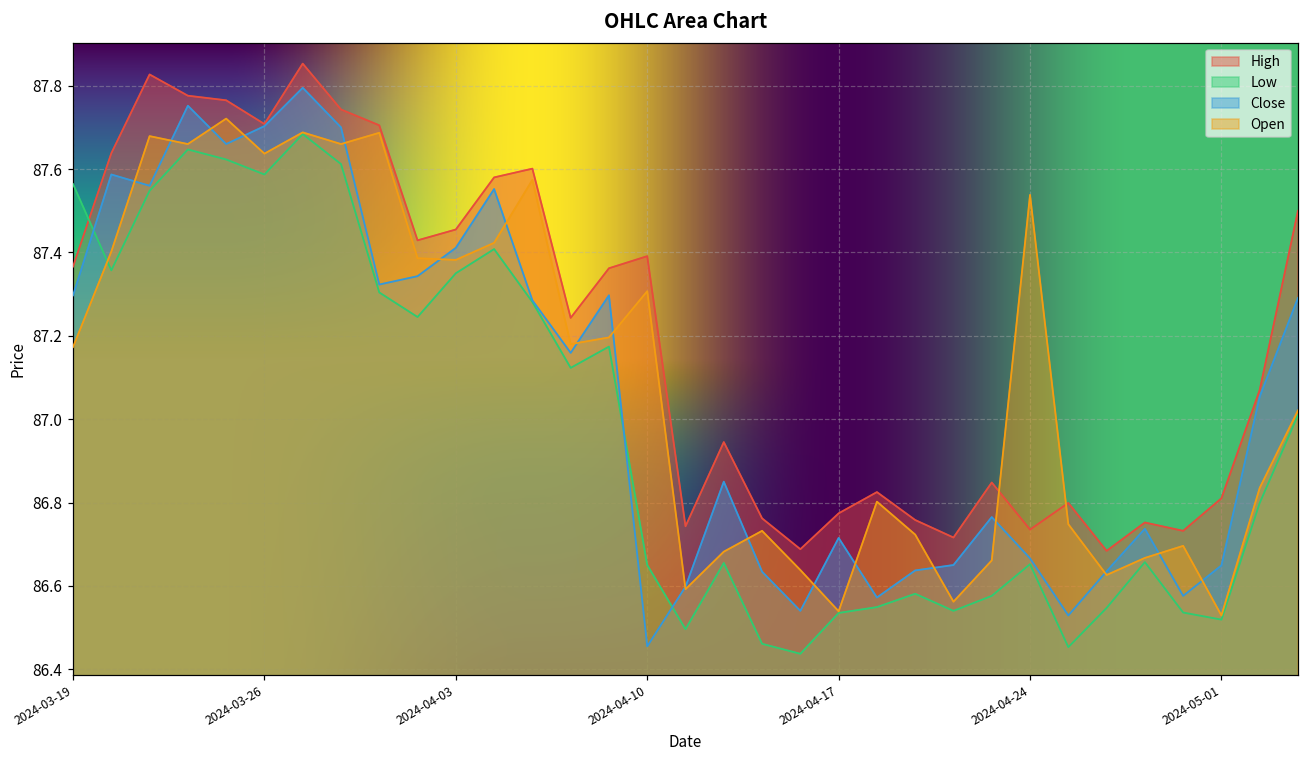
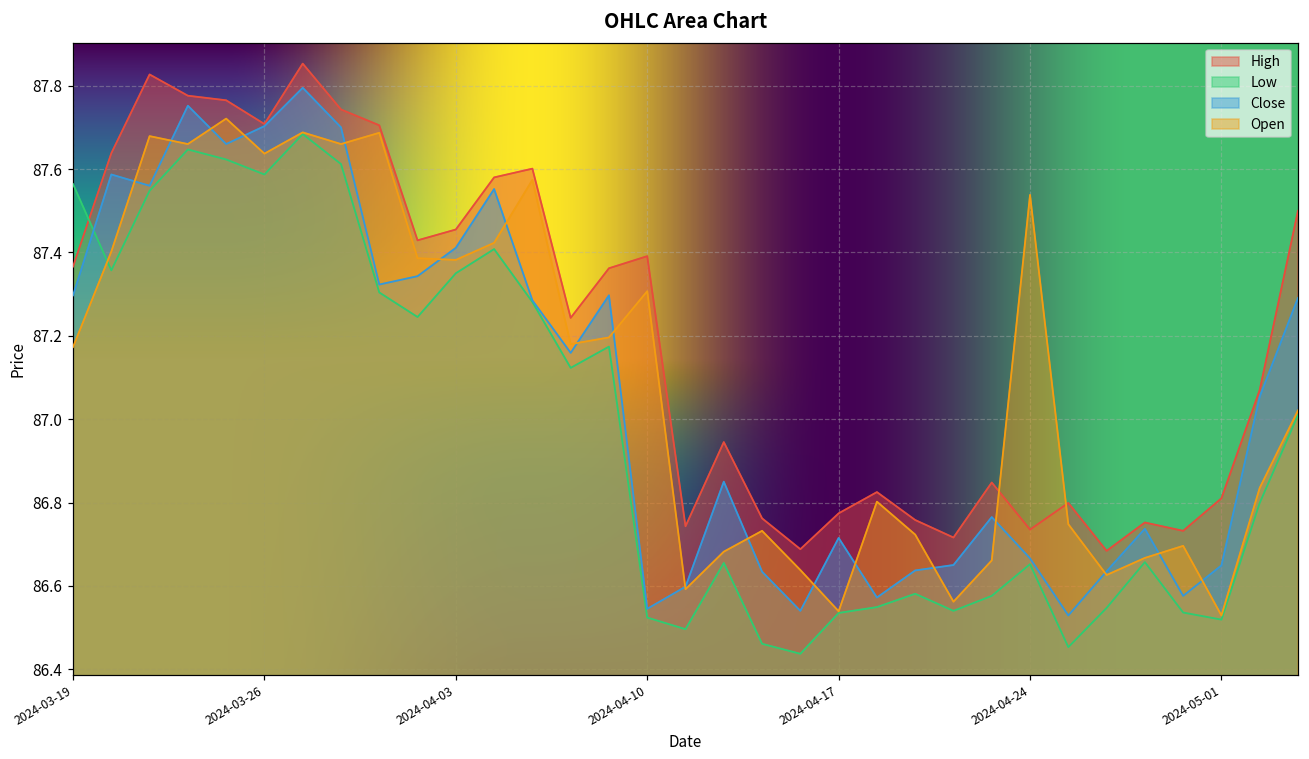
  {
    "High": {
      "2024-03-19": 87.37,
      "2024-04-03": 87.46,
      "2024-04-10": 87.39,
      "2024-04-17": 86.77,
      "2024-04-24": 86.74,
      "2024-05-01": 86.81
    },
    "Low": {
      "2024-03-19": 87.56,
      "2024-03-26": 87.59,
      "2024-04-03": 87.35,
-     "2024-04-10": 86.65,
+     "2024-04-10": 86.52,
      "2024-04-24": 86.65,
      "2024-05-01": 86.52
    },
    "Close": {
      "2024-03-19": 87.30,
      "2024-04-03": 87.41,
-     "2024-04-10": 86.46,
+     "2024-04-10": 86.55,
      "2024-04-17": 86.72,
      "2024-04-24": 86.67,
      "2024-05-01": 86.65
    },
    "Open": {
      "2024-03-19": 87.17,
      "2024-03-26": 87.64,
      "2024-04-03": 87.38,
      "2024-04-10": 87.31,
      "2024-04-24": 87.54,
      "2024-05-01": 86.53
    }
  }
